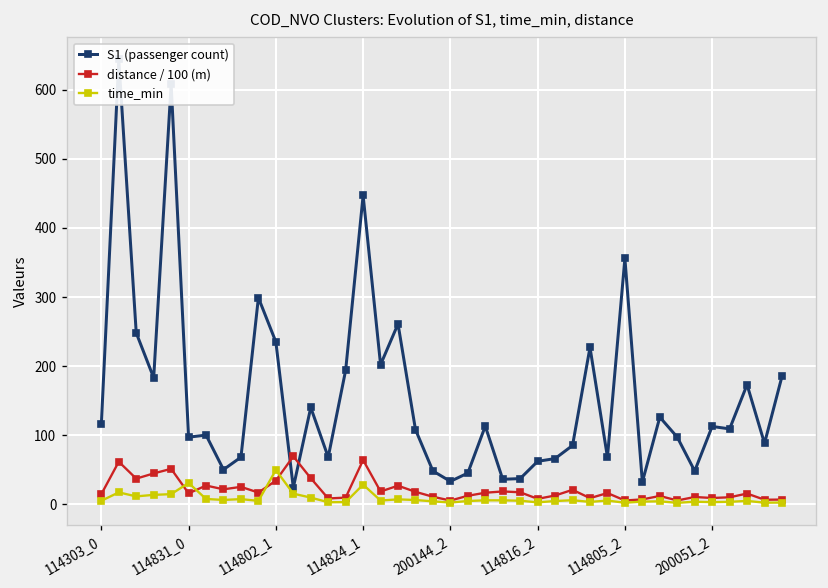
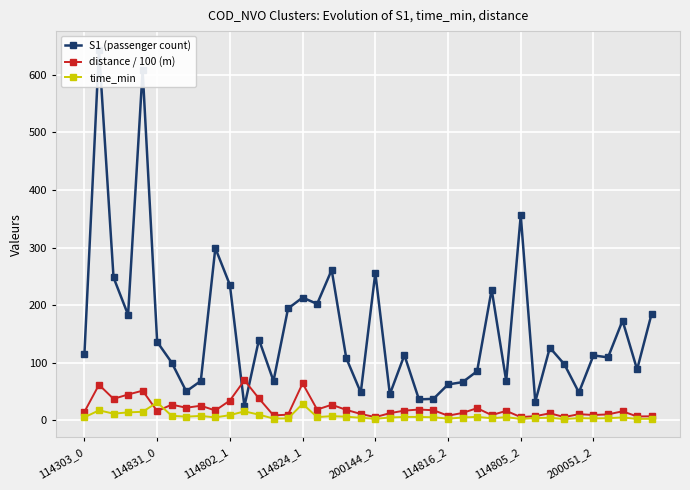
  {
    "S1 (passenger count)": {
      "114303_0": 120,
-     "114831_0": 100,
+     "114831_0": 140,
      "114802_1": 240,
-     "114824_1": 450,
-     "200144_2": 30,
+     "114824_1": 210,
+     "200144_2": 260,
      "114816_2": 60,
      "114805_2": 360,
      "200051_2": 110
    },
    "distance / 100 (m)": {
      "114303_0": 10,
      "114831_0": 20,
      "114802_1": 30,
      "114824_1": 60,
      "114816_2": 10,
      "200051_2": 10
    },
    "time_min": {
      "114303_0": 0,
      "114831_0": 30,
-     "114802_1": 50,
+     "114802_1": 10,
      "114824_1": 30,
      "114816_2": 0,
      "200051_2": 0
    }
  }
